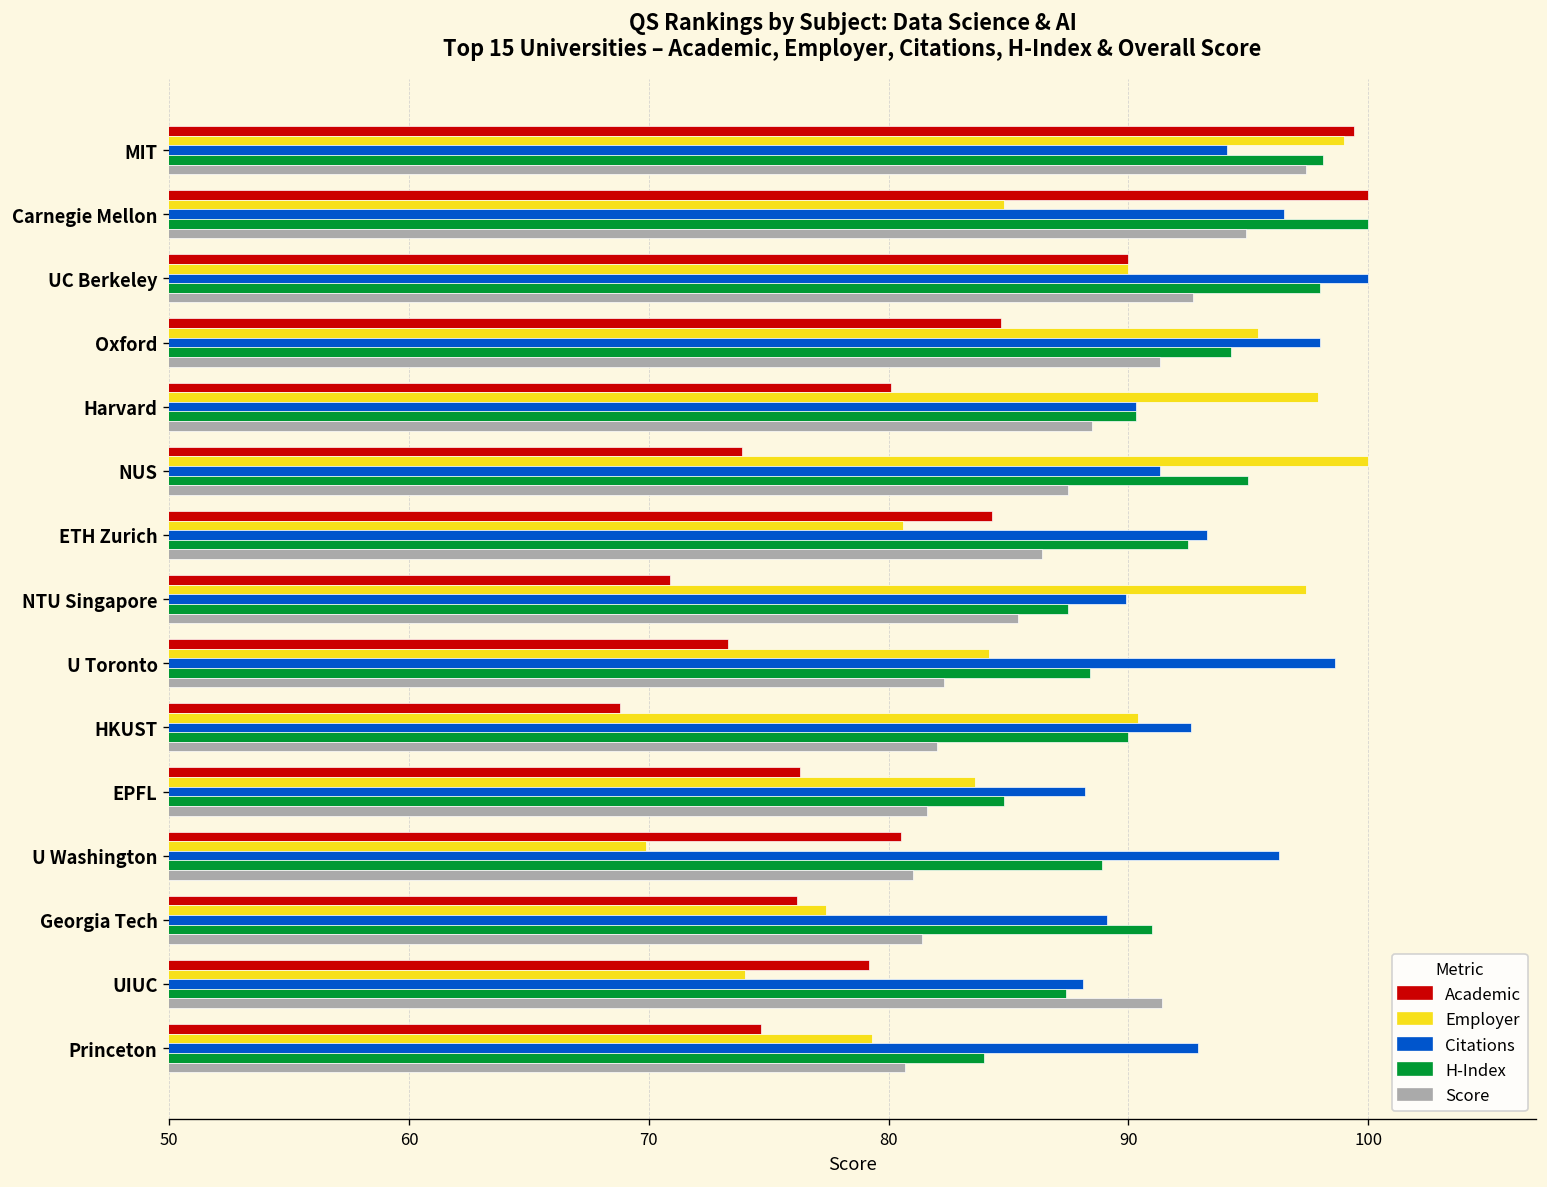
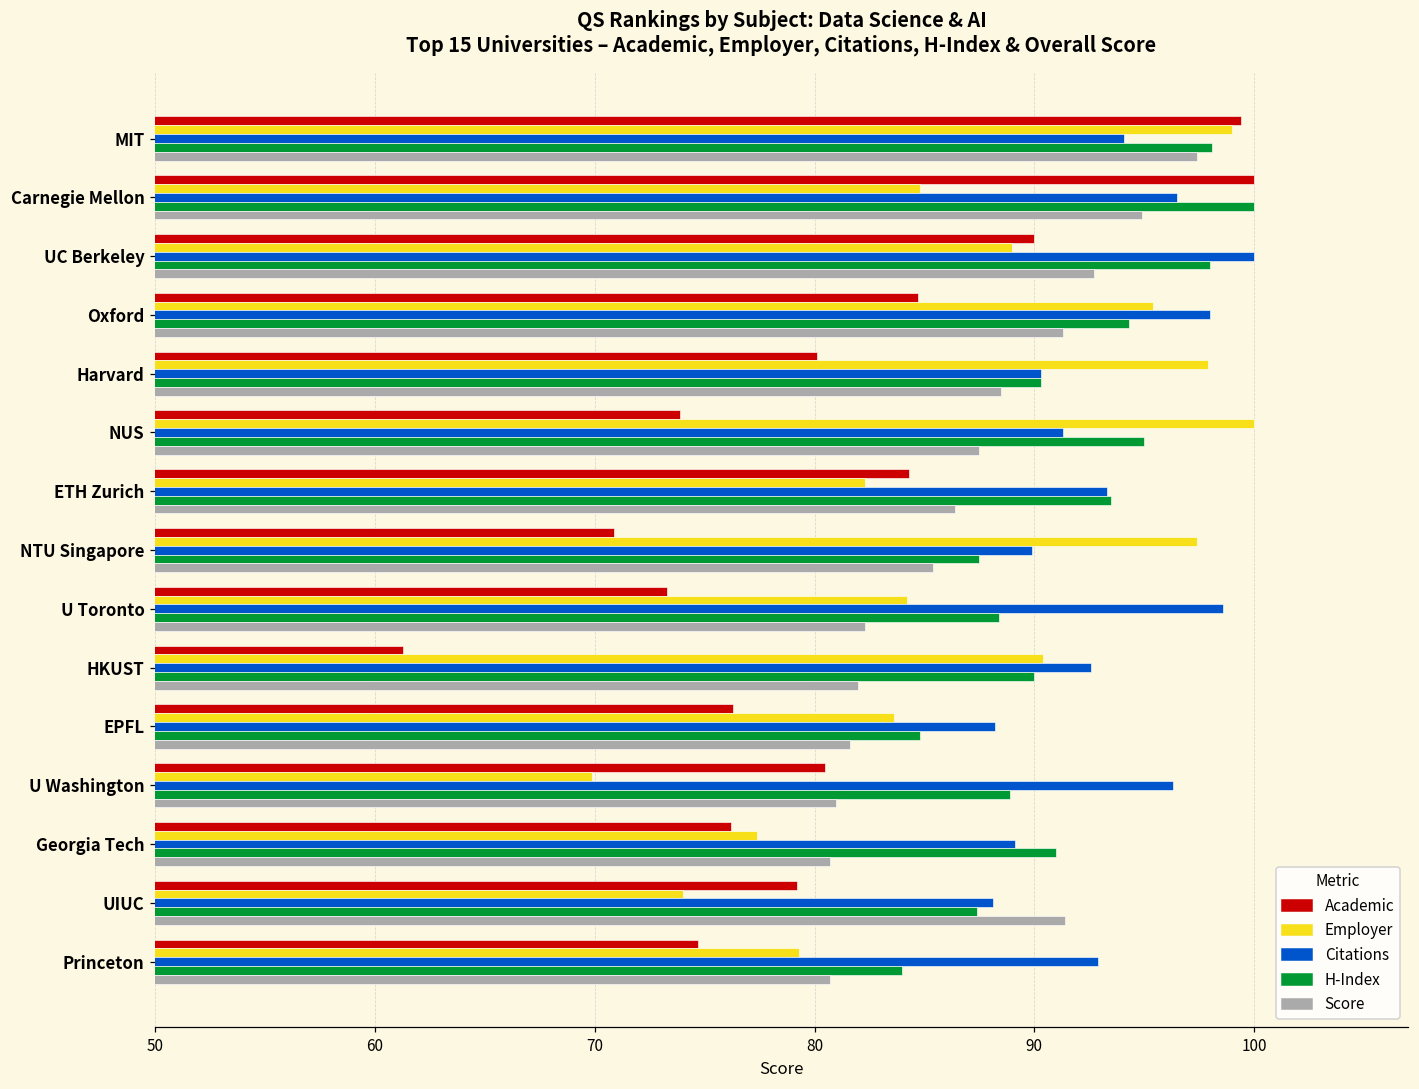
  {
    "Academic": {
      "MIT": 99.4,
      "Carnegie Mellon": 100.0,
      "UC Berkeley": 90.0,
      "Oxford": 84.7,
      "Harvard": 80.1,
      "NUS": 73.9,
      "ETH Zurich": 84.3,
      "NTU Singapore": 70.9,
      "U Toronto": 73.3,
-     "HKUST": 68.8,
+     "HKUST": 61.3,
      "EPFL": 76.3,
      "U Washington": 80.5,
      "Georgia Tech": 76.2,
      "UIUC": 79.2,
      "Princeton": 74.7
    },
    "Employer": {
      "MIT": 99.0,
      "Carnegie Mellon": 84.8,
-     "UC Berkeley": 90,
+     "UC Berkeley": 89,
      "Oxford": 95.4,
      "Harvard": 97.9,
      "NUS": 100.0,
-     "ETH Zurich": 80.6,
+     "ETH Zurich": 82.3,
      "NTU Singapore": 97.4,
      "U Toronto": 84.2,
      "HKUST": 90.4,
      "EPFL": 83.6,
      "U Washington": 69.9,
      "Georgia Tech": 77.4,
      "UIUC": 74.0,
      "Princeton": 79.3
    },
    "Citations": {
      "MIT": 94.1,
      "Carnegie Mellon": 96.5,
      "UC Berkeley": 100.0,
      "Oxford": 98.0,
      "Harvard": 90.3,
      "NUS": 91.3,
      "ETH Zurich": 93.3,
      "NTU Singapore": 89.9,
      "U Toronto": 98.6,
      "HKUST": 92.6,
      "EPFL": 88.2,
      "U Washington": 96.3,
      "Georgia Tech": 89.1,
      "UIUC": 88.1,
      "Princeton": 92.9
    },
    "H-Index": {
      "MIT": 98.1,
      "Carnegie Mellon": 100.0,
      "UC Berkeley": 98.0,
      "Oxford": 94.3,
      "Harvard": 90.3,
      "NUS": 95.0,
-     "ETH Zurich": 92.5,
+     "ETH Zurich": 93.5,
      "NTU Singapore": 87.5,
      "U Toronto": 88.4,
      "HKUST": 90.0,
      "EPFL": 84.8,
      "U Washington": 88.9,
      "Georgia Tech": 91.0,
      "UIUC": 87.4,
      "Princeton": 84.0
    },
    "Score": {
      "MIT": 97.4,
      "Carnegie Mellon": 94.9,
      "UC Berkeley": 92.7,
      "Oxford": 91.3,
      "Harvard": 88.5,
      "NUS": 87.5,
      "ETH Zurich": 86.4,
      "NTU Singapore": 85.4,
      "U Toronto": 82.3,
      "HKUST": 82.0,
      "EPFL": 81.6,
      "U Washington": 81.0,
-     "Georgia Tech": 81.4,
+     "Georgia Tech": 80.7,
      "UIUC": 91.4,
      "Princeton": 80.7
    }
  }
